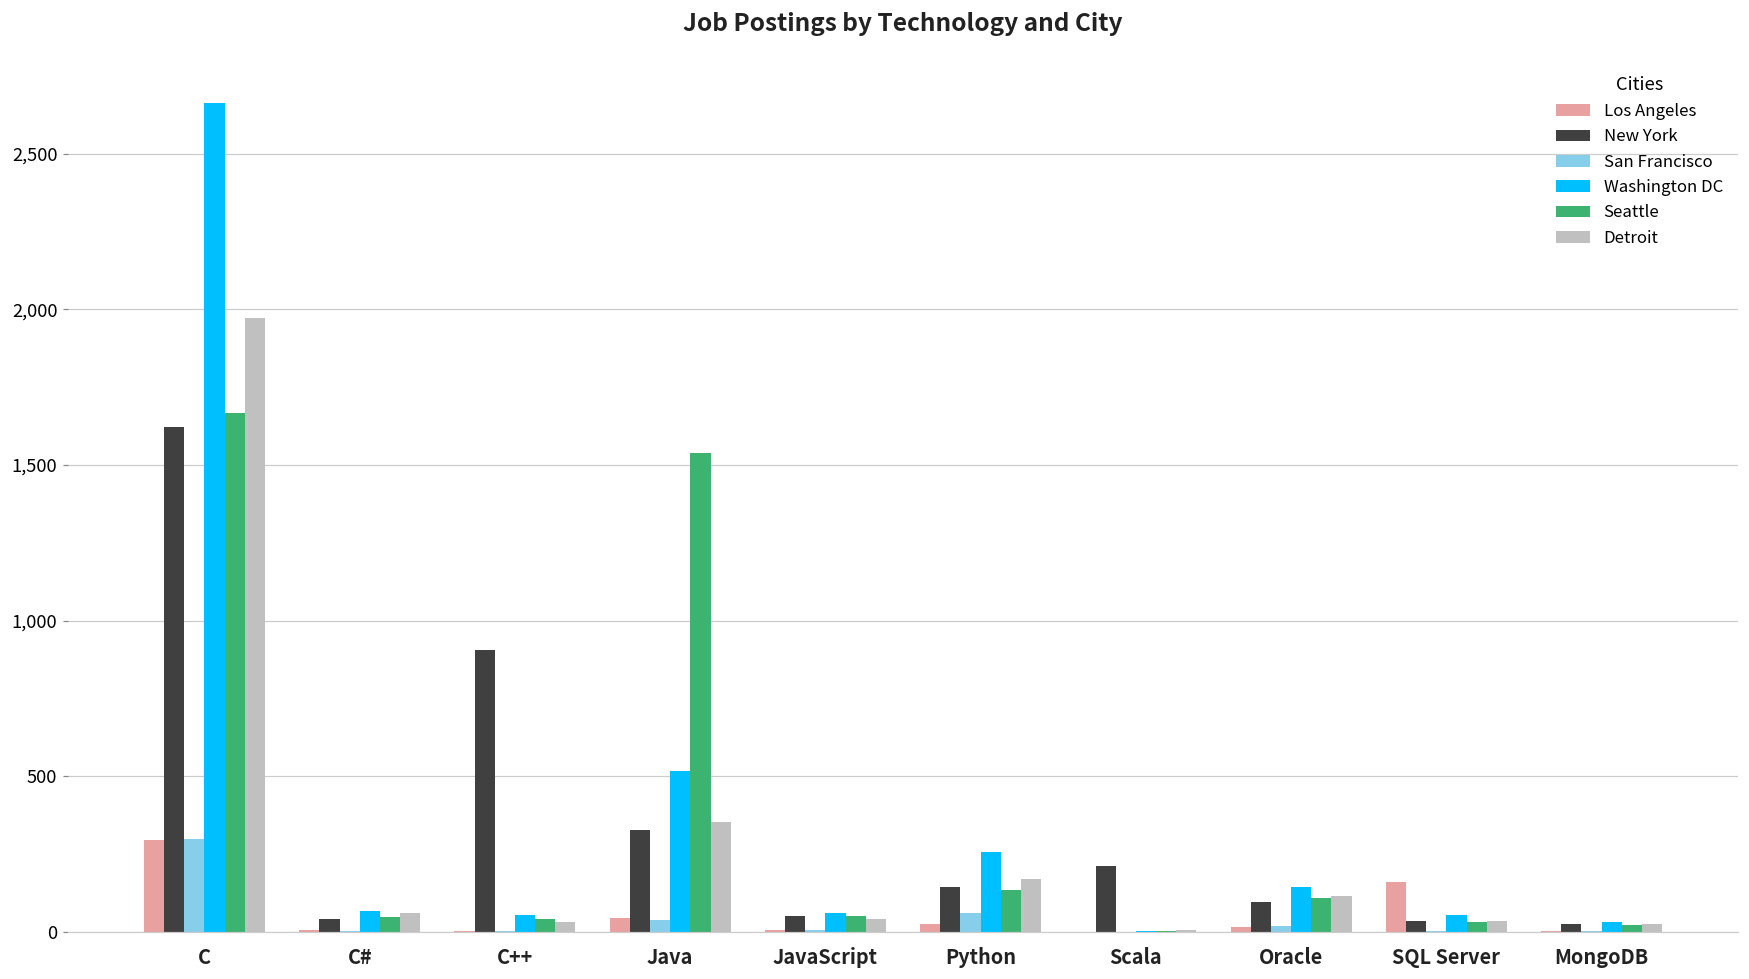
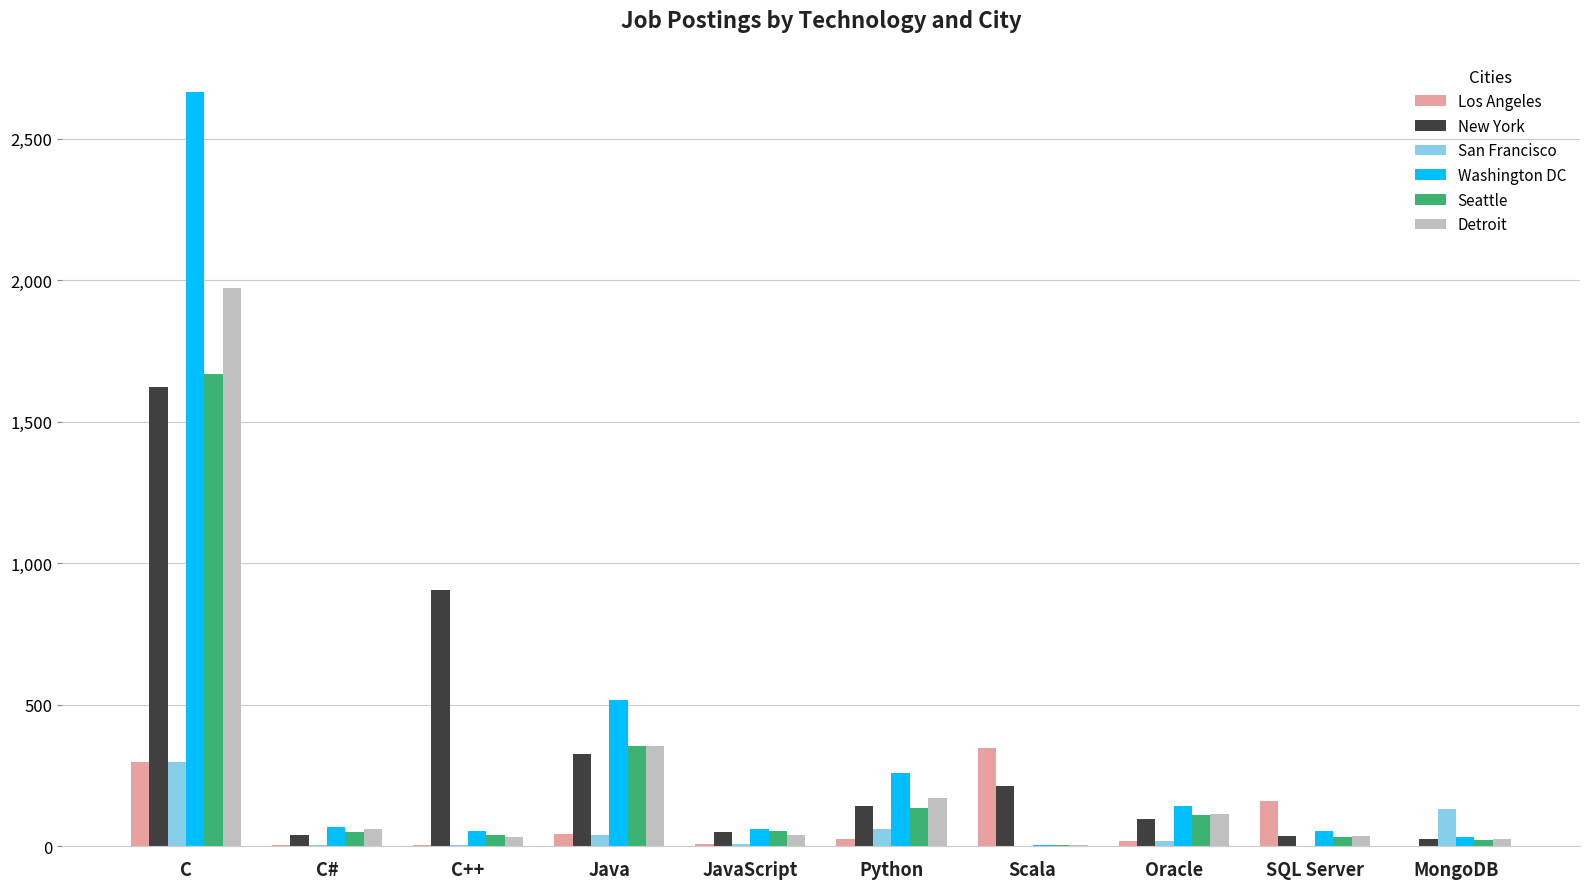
  {
    "Los Angeles": {
      "C": "300",
      "Java": "40",
      "Python": "20",
-     "Scala": "0",
+     "Scala": "350",
      "Oracle": "20",
      "SQL Server": "160"
    },
    "New York": {
      "C": "1,620",
      "C#": "40",
      "C++": "910",
      "Java": "330",
      "JavaScript": "50",
      "Python": "140",
      "Scala": "210",
      "Oracle": "100",
      "SQL Server": "40",
      "MongoDB": "30"
    },
    "San Francisco": {
      "C": "300",
      "Java": "40",
      "Python": "60",
      "Scala": "0",
      "Oracle": "20",
-     "MongoDB": "0"
+     "MongoDB": "130"
    },
    "Washington DC": {
      "C": "2,660",
      "C#": "70",
      "C++": "60",
      "Java": "520",
      "JavaScript": "60",
      "Python": "260",
      "Oracle": "140",
      "SQL Server": "50",
      "MongoDB": "30"
    },
    "Seattle": {
      "C": "1,670",
      "C#": "50",
      "C++": "40",
-     "Java": "1,540",
+     "Java": "350",
      "JavaScript": "50",
      "Python": "130",
      "Oracle": "110",
      "SQL Server": "30",
      "MongoDB": "20"
    },
    "Detroit": {
      "C": "1,970",
      "C#": "60",
      "C++": "30",
      "Java": "350",
      "JavaScript": "40",
      "Python": "170",
      "Oracle": "120",
      "SQL Server": "30",
      "MongoDB": "30"
    }
  }
